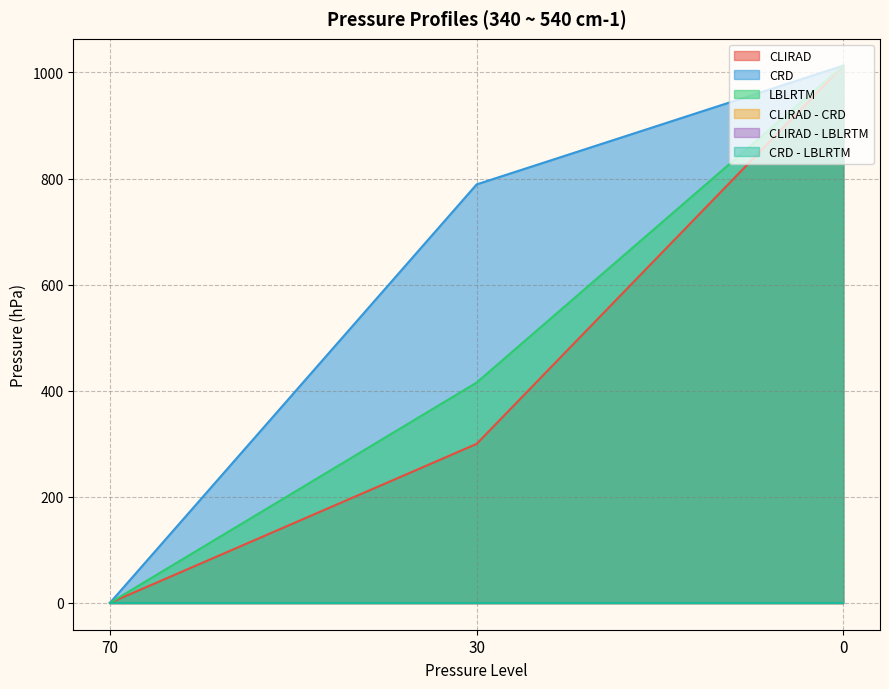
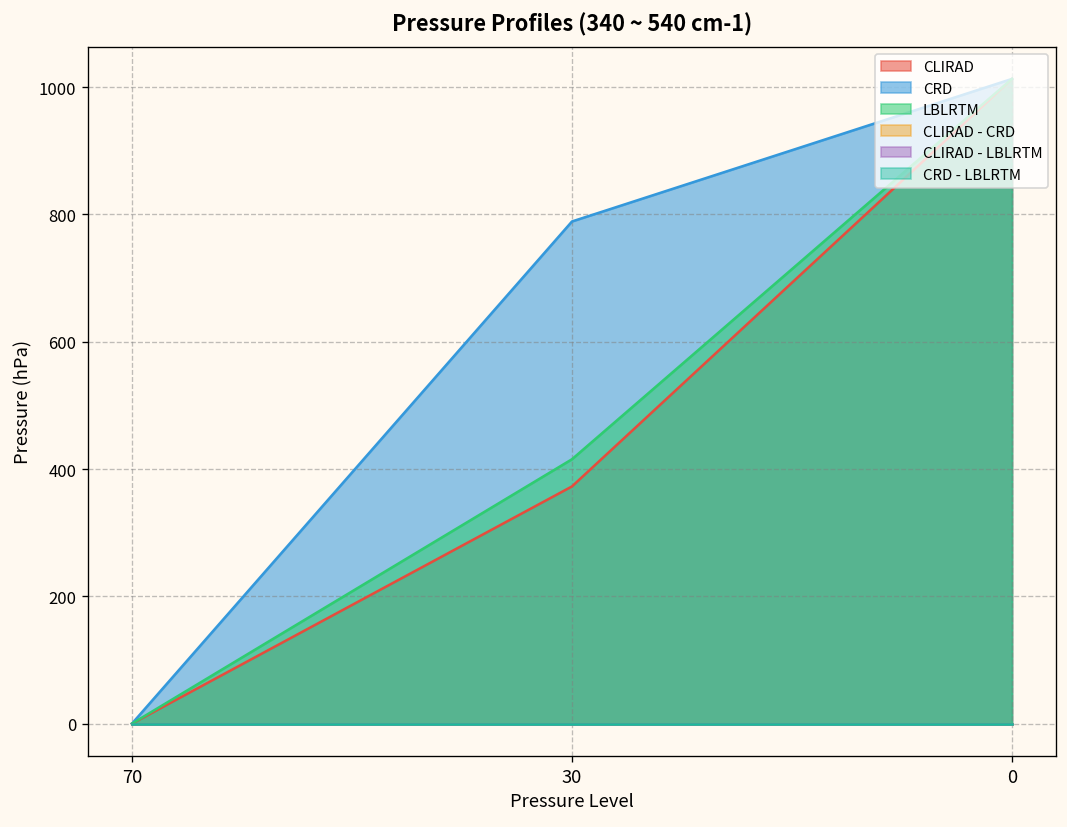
  {
    "CLIRAD": {
-     "30": 300
+     "30": 370
    }
  }
